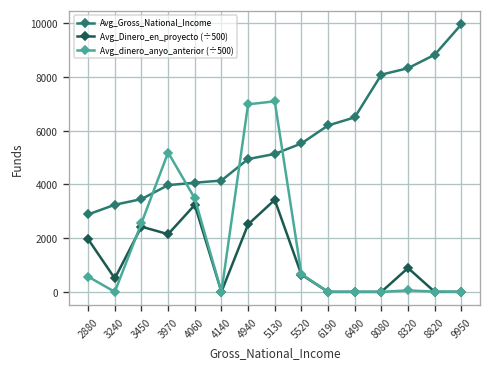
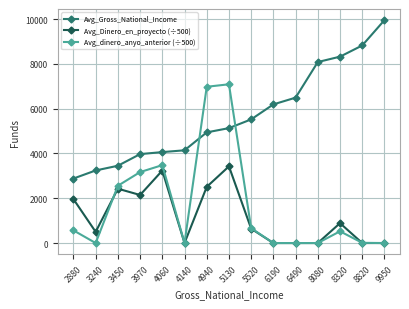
  {
    "Avg_dinero_anyo_anterior (÷500)": {
      "2880": 600,
      "3240": 0,
      "3450": 2600,
-     "3970": 5200,
+     "3970": 3200,
      "4060": 3500,
      "4940": 7000,
      "5130": 7100,
-     "8320": 100
+     "8320": 500
    }
  }
